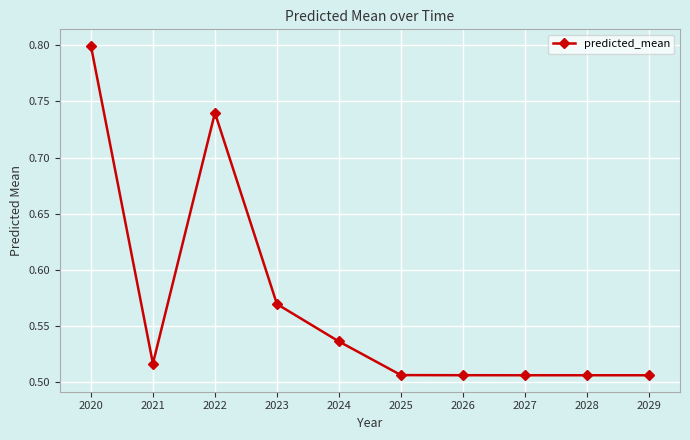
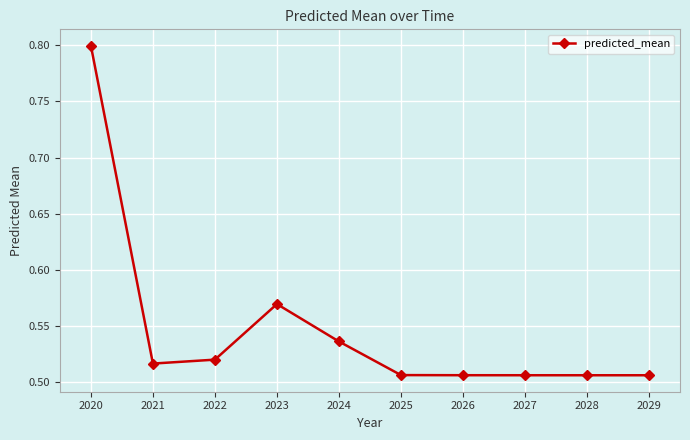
  {
    "2020": 0.800,
    "2021": 0.517,
-   "2022": 0.740,
+   "2022": 0.520,
    "2023": 0.570,
    "2024": 0.536,
    "2025": 0.506,
    "2026": 0.506,
    "2027": 0.506,
    "2028": 0.506,
    "2029": 0.506
  }
